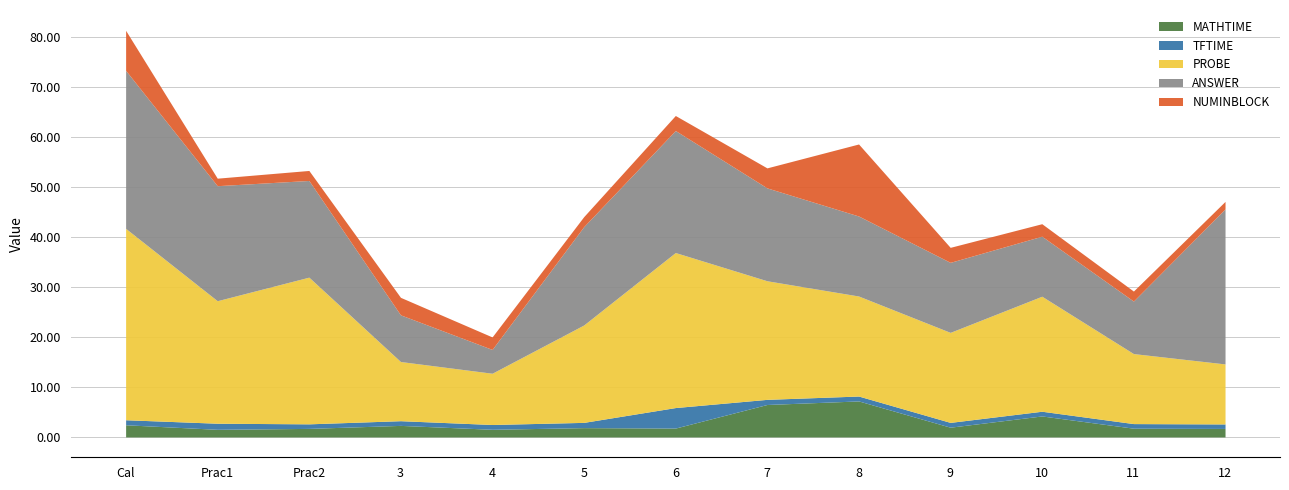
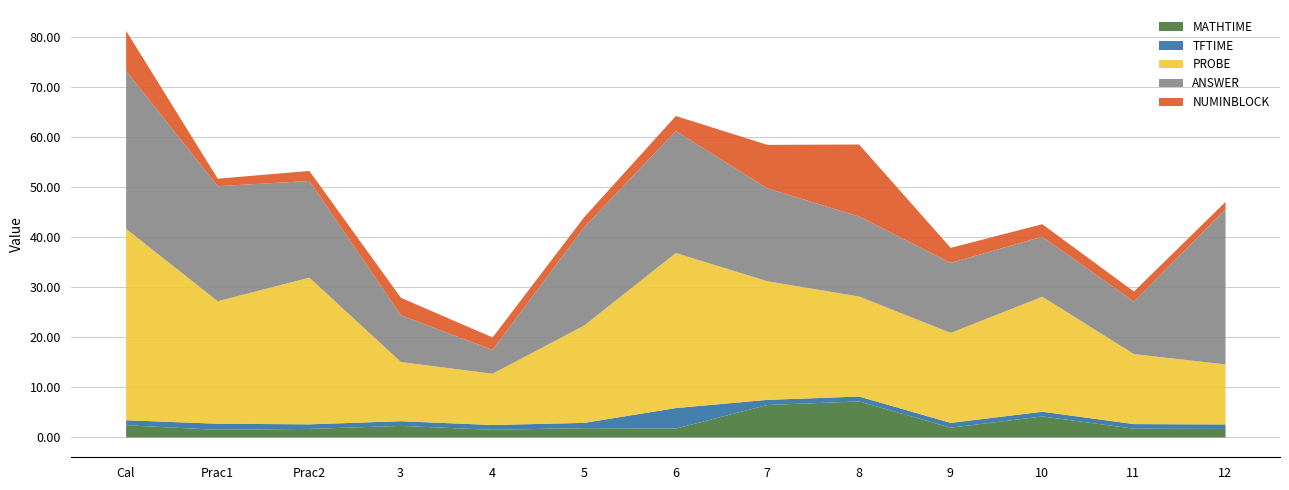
  {
    "MATHTIME": {
      "Cal": 2,
      "Prac1": 2,
      "Prac2": 2,
      "3": 2,
      "4": 2,
      "5": 2,
      "6": 2,
      "7": 6,
      "8": 7,
      "9": 2,
      "10": 4,
      "11": 2,
      "12": 2
    },
    "TFTIME": {
      "Cal": 1,
      "Prac1": 1,
      "Prac2": 1,
      "3": 1,
      "4": 1,
      "5": 1,
      "6": 4,
      "7": 1,
      "8": 1,
      "9": 1,
      "10": 1,
      "11": 1,
      "12": 1
    },
    "PROBE": {
      "Cal": 38,
      "Prac1": 25,
      "Prac2": 29,
      "3": 12,
      "4": 10,
      "5": 19,
      "6": 31,
      "7": 24,
      "8": 20,
      "9": 18,
      "10": 23,
      "11": 14,
      "12": 12
    },
    "ANSWER": {
      "Cal": 32,
      "Prac1": 23,
      "Prac2": 19,
      "3": 9,
      "4": 5,
      "5": 20,
      "6": 24,
      "7": 19,
      "8": 16,
      "9": 14,
      "10": 12,
      "11": 11,
      "12": 31
    },
    "NUMINBLOCK": {
      "Cal": 8,
      "Prac1": 2,
      "Prac2": 2,
      "3": 4,
      "4": 3,
      "5": 2,
      "6": 3,
-     "7": 4,
+     "7": 9,
      "8": 14,
      "9": 3,
      "10": 3,
      "11": 2,
      "12": 2
    }
  }
